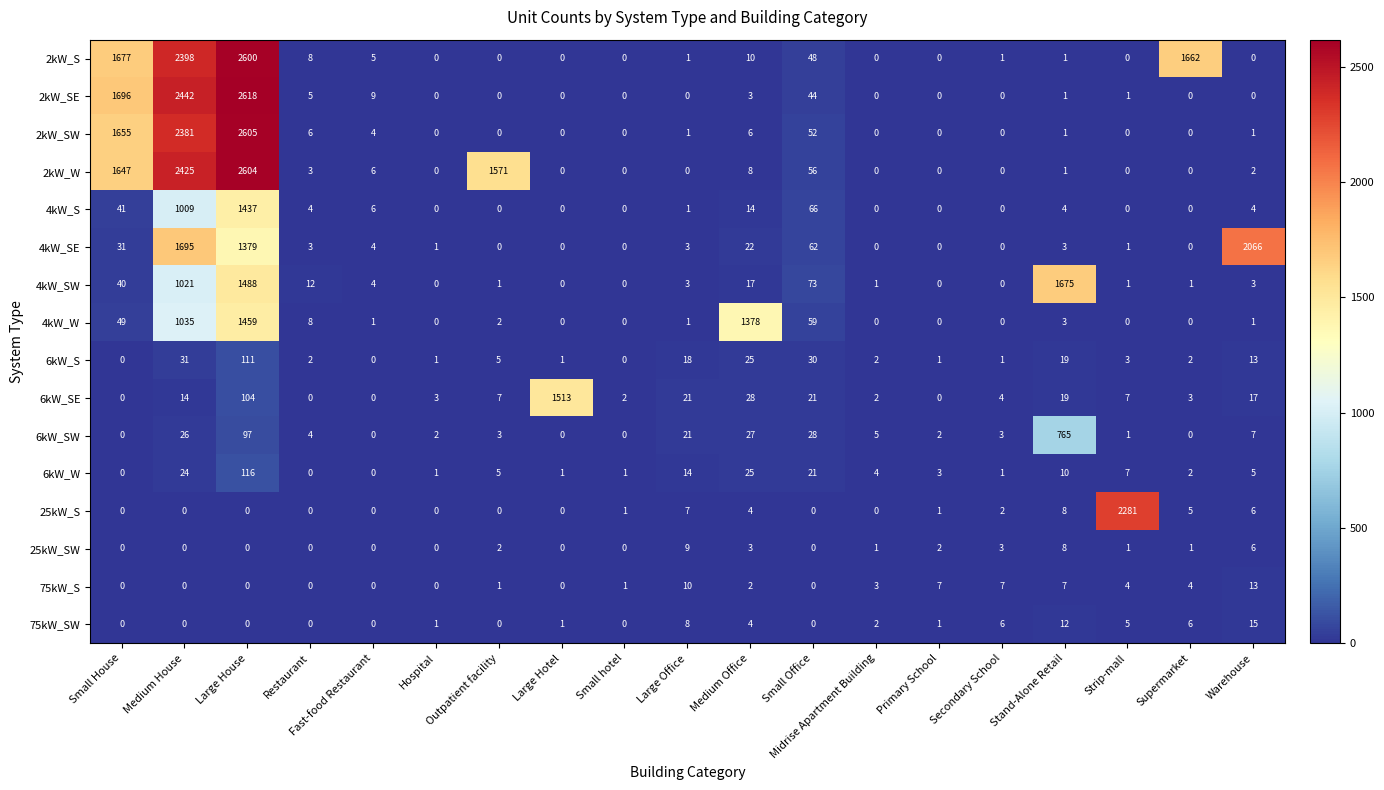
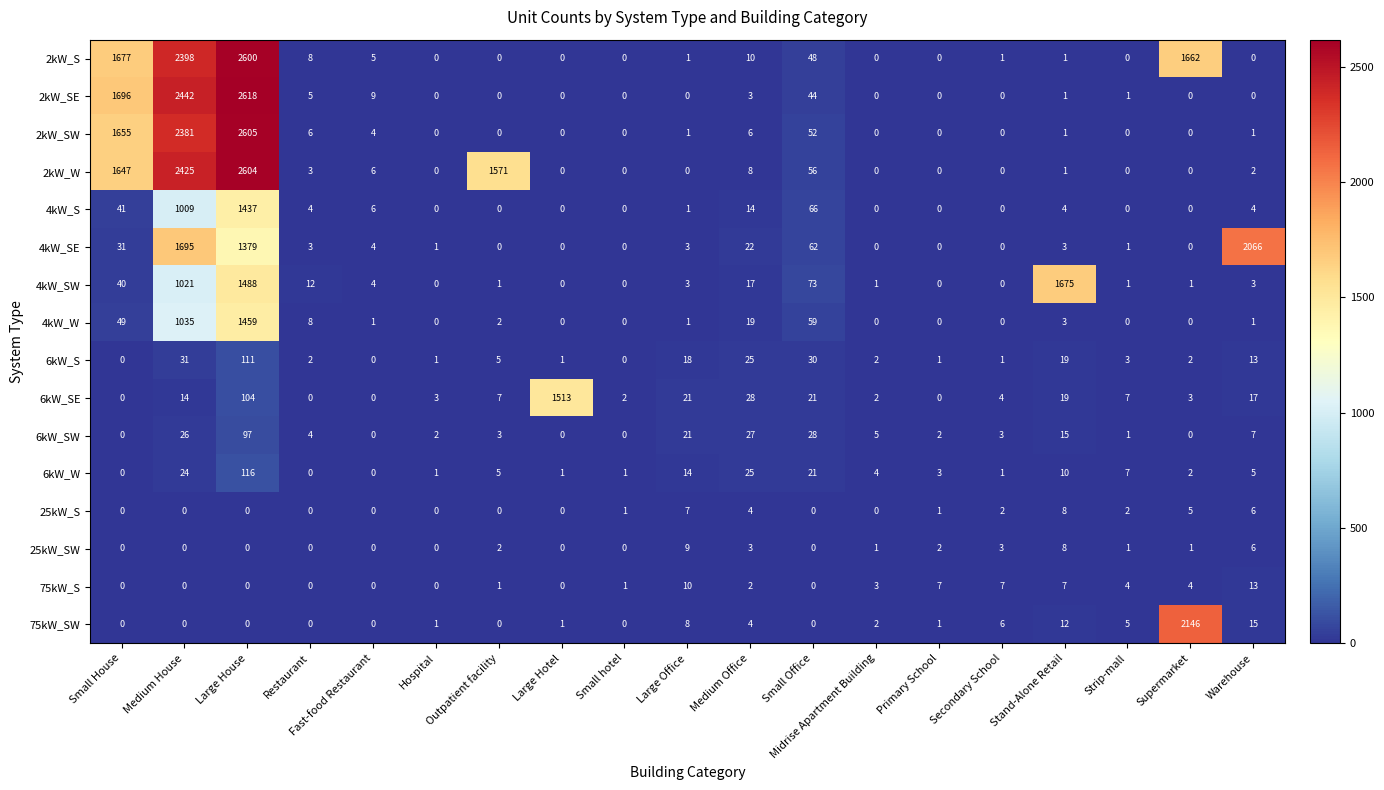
  {
    "4kW_W": {
      "Small House": 49,
      "Medium House": 1035,
      "Large House": 1459,
      "Restaurant": 8,
      "Fast-food Restaurant": 1,
      "Hospital": 0,
      "Outpatient facility": 2,
      "Large Hotel": 0,
      "Small hotel": 0,
      "Large Office": 1,
-     "Medium Office": 1378,
+     "Medium Office": 19,
      "Small Office": 59,
      "Midrise Apartment Building": 0,
      "Primary School": 0,
      "Secondary School": 0,
      "Stand-Alone Retail": 3,
      "Strip-mall": 0,
      "Supermarket": 0,
      "Warehouse": 1
    },
    "6kW_SW": {
      "Small House": 0,
      "Medium House": 26,
      "Large House": 97,
      "Restaurant": 4,
      "Fast-food Restaurant": 0,
      "Hospital": 2,
      "Outpatient facility": 3,
      "Large Hotel": 0,
      "Small hotel": 0,
      "Large Office": 21,
      "Medium Office": 27,
      "Small Office": 28,
      "Midrise Apartment Building": 5,
      "Primary School": 2,
      "Secondary School": 3,
-     "Stand-Alone Retail": 765,
+     "Stand-Alone Retail": 15,
      "Strip-mall": 1,
      "Supermarket": 0,
      "Warehouse": 7
    },
    "25kW_S": {
      "Small House": 0,
      "Medium House": 0,
      "Large House": 0,
      "Restaurant": 0,
      "Fast-food Restaurant": 0,
      "Hospital": 0,
      "Outpatient facility": 0,
      "Large Hotel": 0,
      "Small hotel": 1,
      "Large Office": 7,
      "Medium Office": 4,
      "Small Office": 0,
      "Midrise Apartment Building": 0,
      "Primary School": 1,
      "Secondary School": 2,
      "Stand-Alone Retail": 8,
-     "Strip-mall": 2281,
+     "Strip-mall": 2,
      "Supermarket": 5,
      "Warehouse": 6
    },
    "75kW_SW": {
      "Small House": 0,
      "Medium House": 0,
      "Large House": 0,
      "Restaurant": 0,
      "Fast-food Restaurant": 0,
      "Hospital": 1,
      "Outpatient facility": 0,
      "Large Hotel": 1,
      "Small hotel": 0,
      "Large Office": 8,
      "Medium Office": 4,
      "Small Office": 0,
      "Midrise Apartment Building": 2,
      "Primary School": 1,
      "Secondary School": 6,
      "Stand-Alone Retail": 12,
      "Strip-mall": 5,
-     "Supermarket": 6,
+     "Supermarket": 2146,
      "Warehouse": 15
    }
  }
